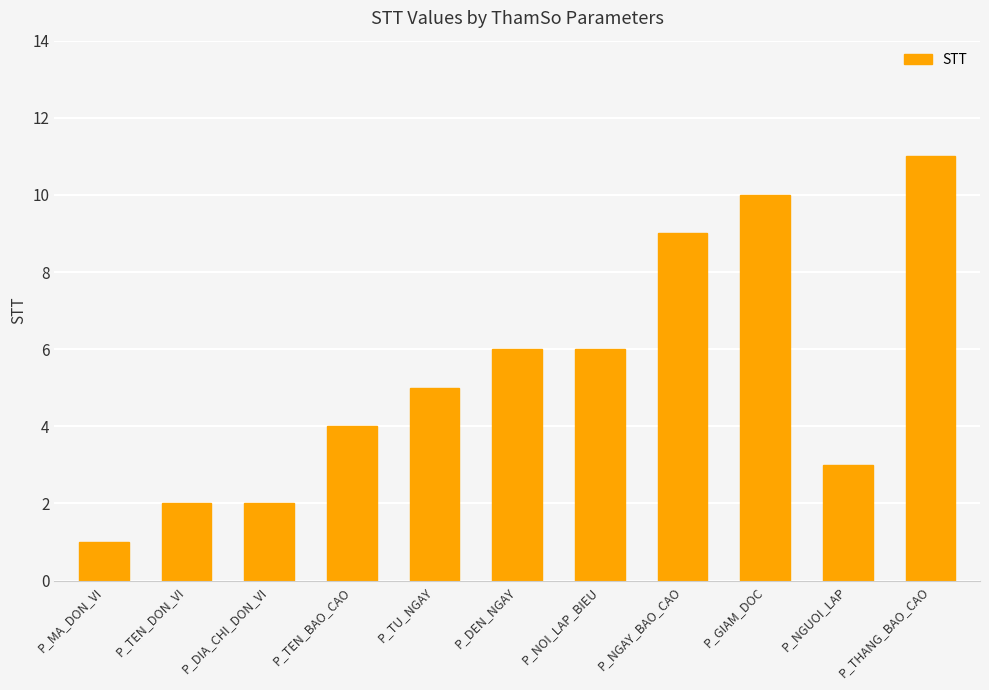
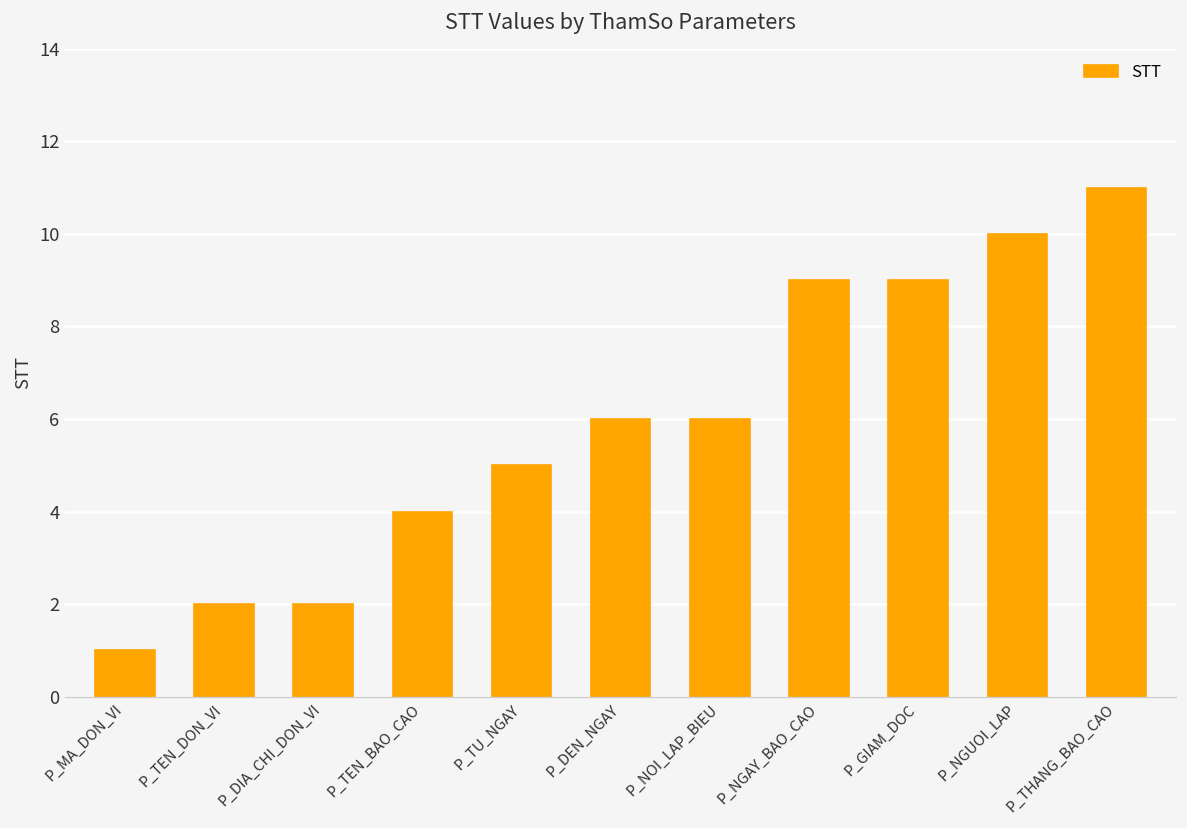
  {
    "P_MA_DON_VI": 1,
    "P_TEN_DON_VI": 2,
    "P_DIA_CHI_DON_VI": 2,
    "P_TEN_BAO_CAO": 4,
    "P_TU_NGAY": 5,
    "P_DEN_NGAY": 6,
    "P_NOI_LAP_BIEU": 6,
    "P_NGAY_BAO_CAO": 9,
-   "P_GIAM_DOC": 10,
-   "P_NGUOI_LAP": 3,
+   "P_GIAM_DOC": 9,
+   "P_NGUOI_LAP": 10,
    "P_THANG_BAO_CAO": 11
  }
